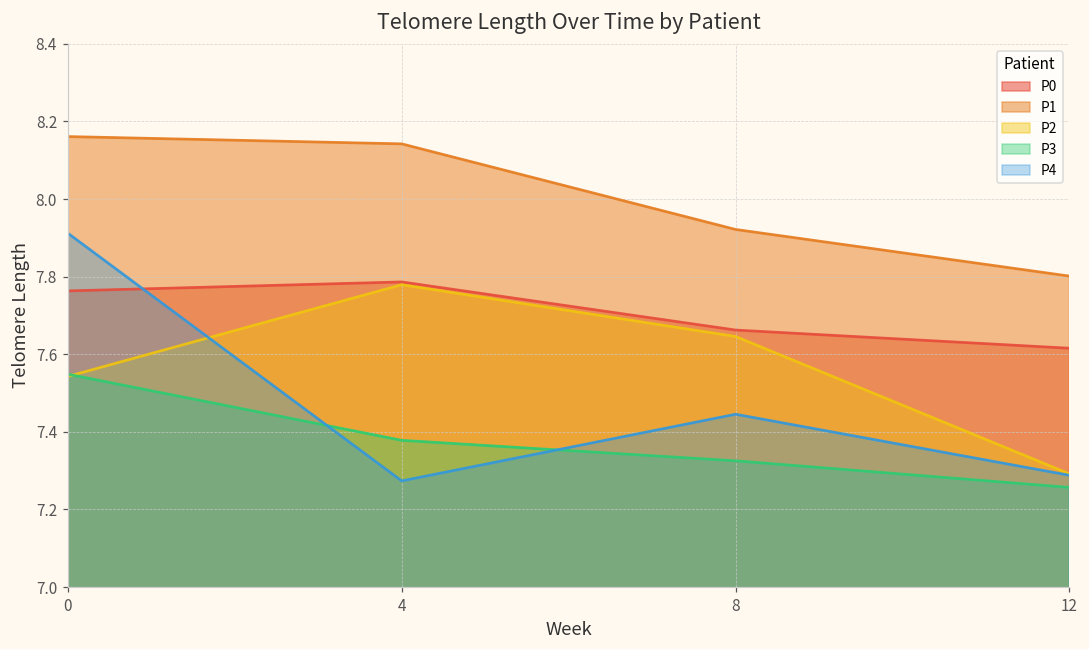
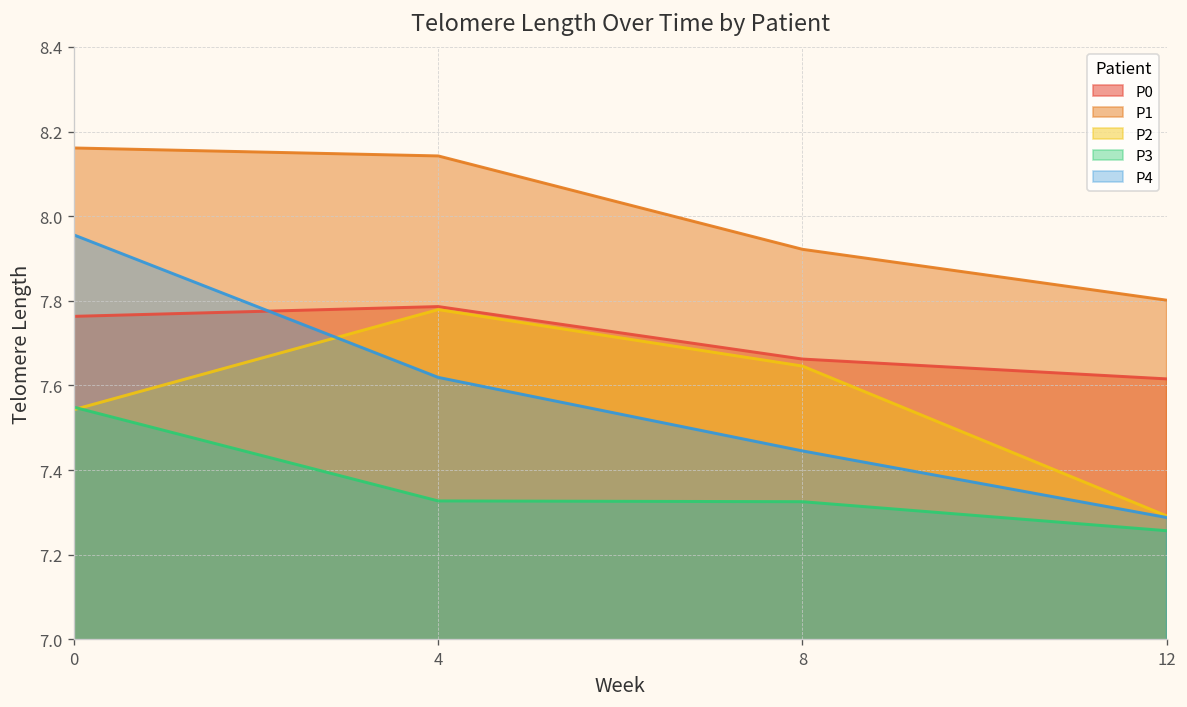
  {
    "P3": {
-     "4": 7.38,
+     "4": 7.33,
      "8": 7.33,
      "12": 7.26
    },
    "P4": {
-     "0": 7.91,
-     "4": 7.27,
+     "0": 7.96,
+     "4": 7.62,
      "8": 7.45
    }
  }
